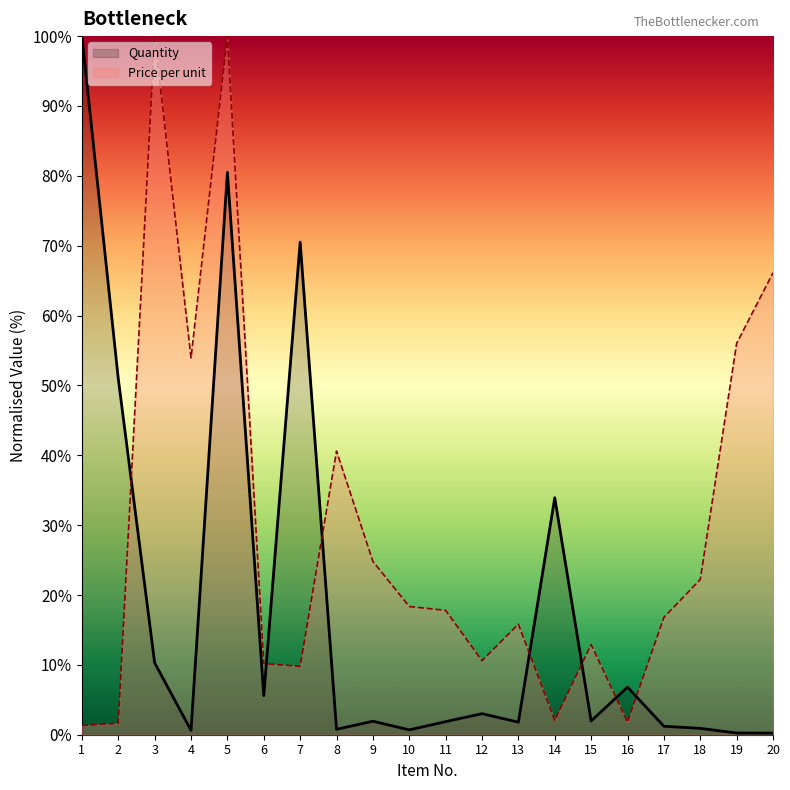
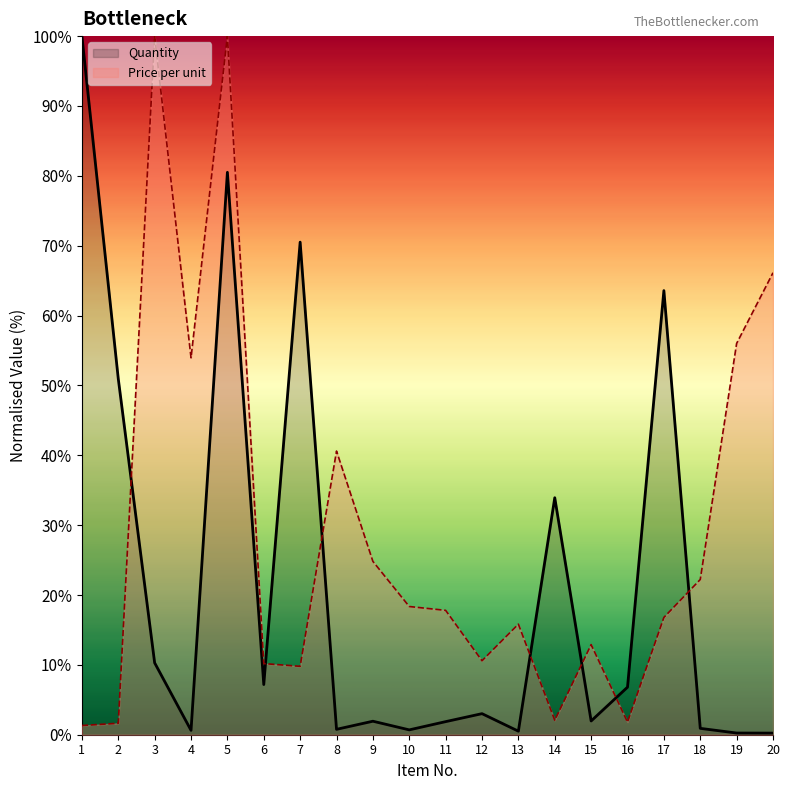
  {
    "Quantity": {
      "1": "100%",
      "2": "51%",
      "3": "10%",
      "4": "1%",
      "5": "81%",
-     "6": "6%",
+     "6": "7%",
      "7": "71%",
      "8": "1%",
      "9": "2%",
      "10": "1%",
      "11": "2%",
      "12": "3%",
-     "13": "2%",
+     "13": "1%",
      "14": "34%",
      "15": "2%",
      "16": "7%",
-     "17": "1%",
+     "17": "64%",
      "18": "1%",
      "19": "0%",
      "20": "0%"
    },
    "Price per unit": {
      "1": "1%",
      "2": "2%",
      "3": "100%",
      "4": "54%",
      "5": "100%",
      "6": "10%",
      "7": "10%",
      "8": "41%",
      "9": "25%",
      "10": "18%",
      "11": "18%",
      "12": "11%",
      "13": "16%",
      "14": "2%",
      "15": "13%",
      "16": "2%",
      "17": "17%",
      "18": "22%",
      "19": "56%",
      "20": "66%"
    }
  }
